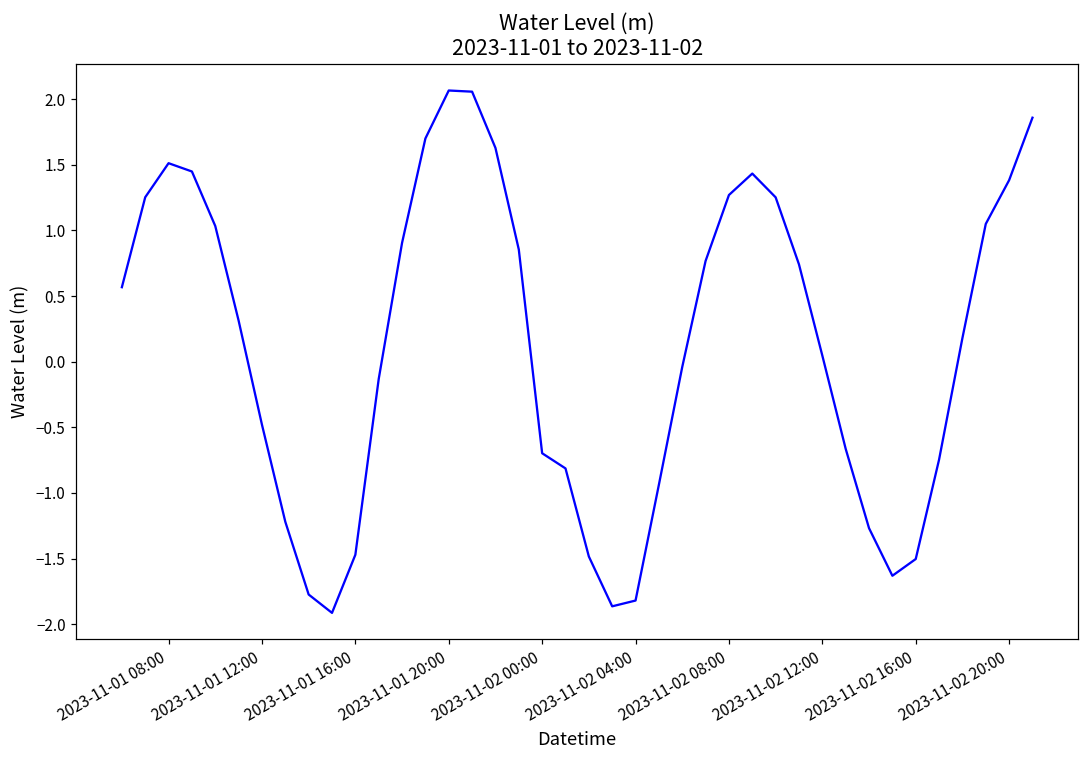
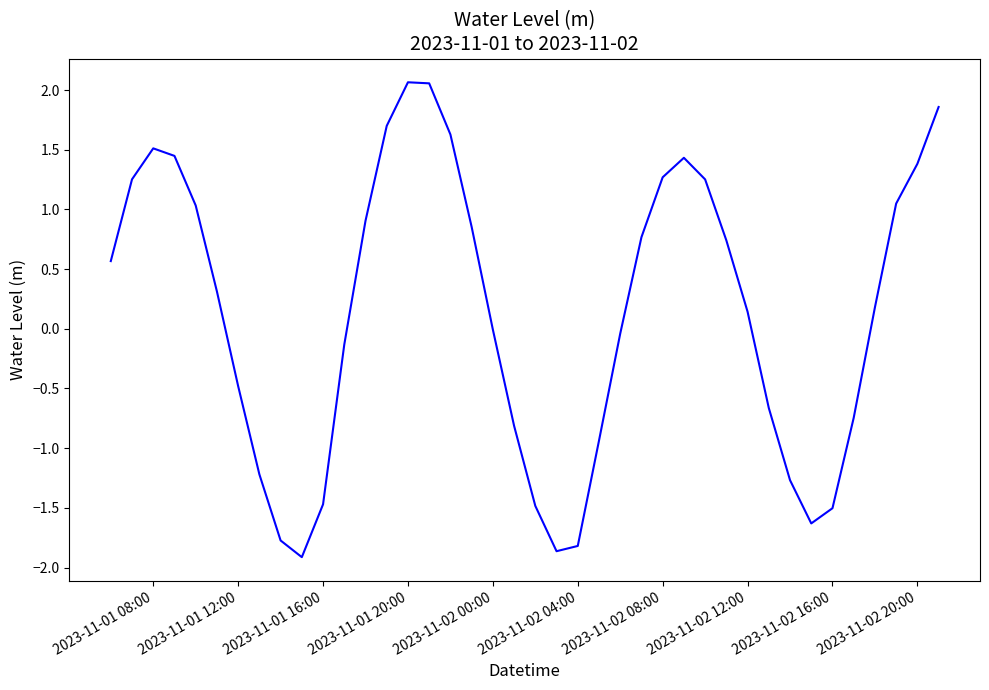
  {
    "2023-11-01 08:00": 1.51,
    "2023-11-01 12:00": -0.48,
    "2023-11-01 16:00": -1.47,
    "2023-11-01 20:00": 2.07,
-   "2023-11-02 00:00": -0.70,
+   "2023-11-02 00:00": -0.01,
    "2023-11-02 04:00": -1.82,
    "2023-11-02 08:00": 1.27,
-   "2023-11-02 12:00": 0.05,
+   "2023-11-02 12:00": 0.14,
    "2023-11-02 16:00": -1.50,
    "2023-11-02 20:00": 1.38
  }
